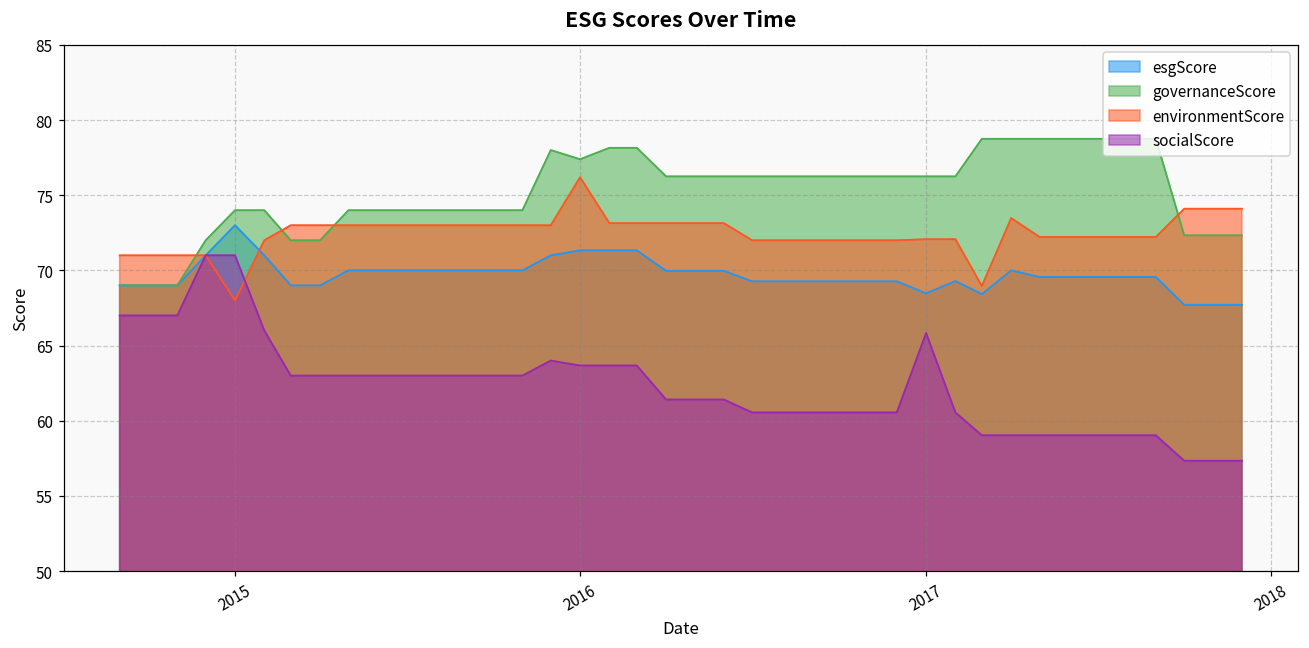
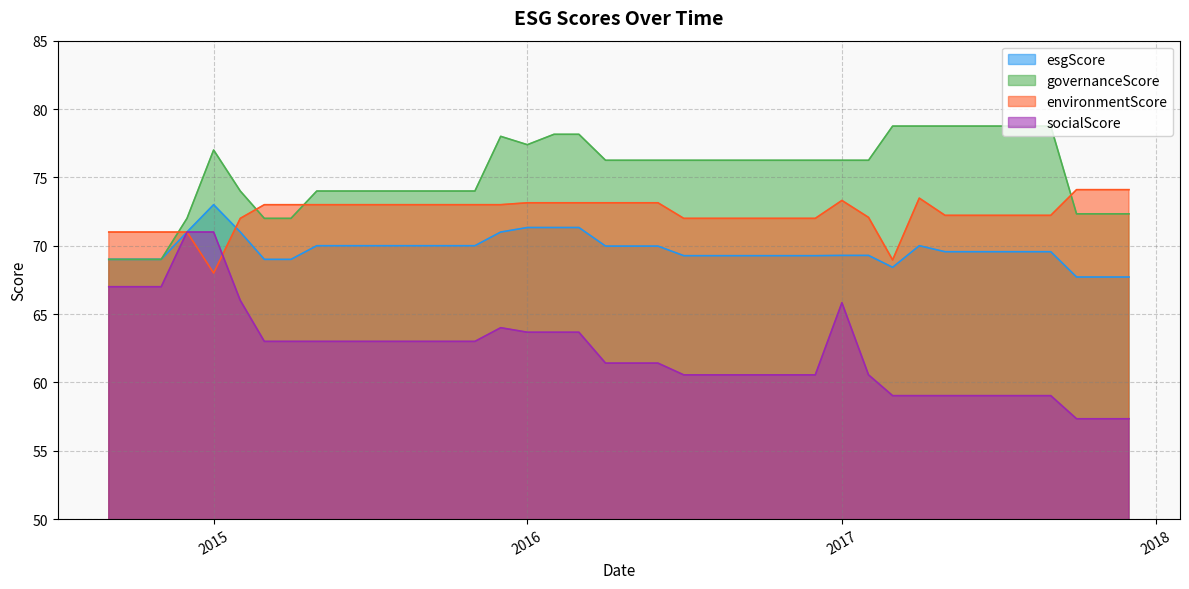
  {
    "esgScore": {
      "2015": 73.0,
      "2016": 71.3,
-     "2017": 68.5
+     "2017": 69.3
    },
    "governanceScore": {
-     "2015": 74,
+     "2015": 77,
      "2016": 77.4,
      "2017": 76.3
    },
    "environmentScore": {
      "2015": 68.0,
-     "2016": 76.2,
-     "2017": 72.1
+     "2016": 73.1,
+     "2017": 73.3
    },
    "socialScore": {
      "2015": 71.0,
      "2016": 63.7,
      "2017": 65.8
    }
  }
